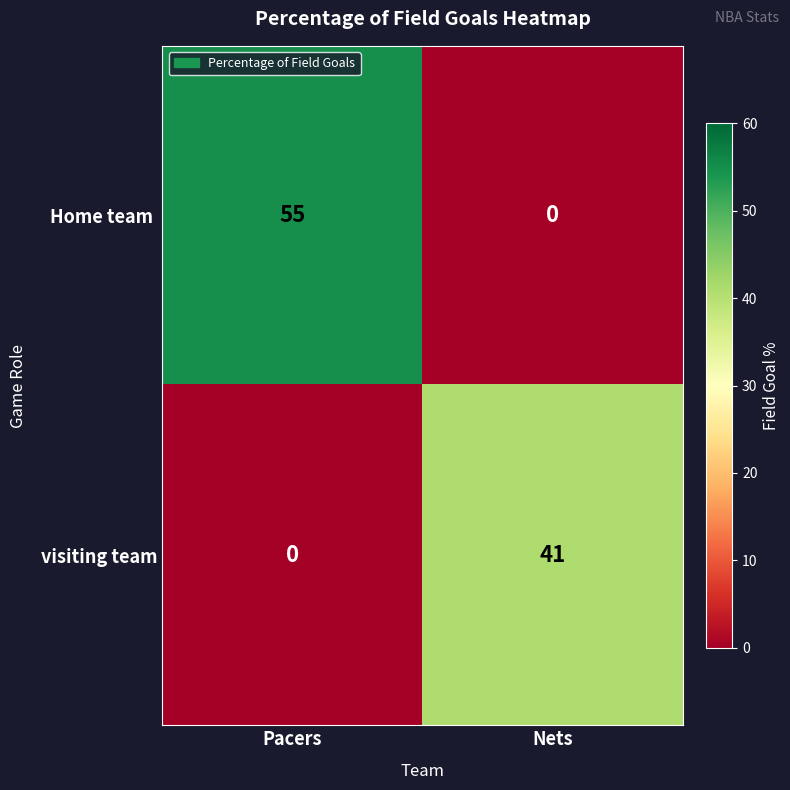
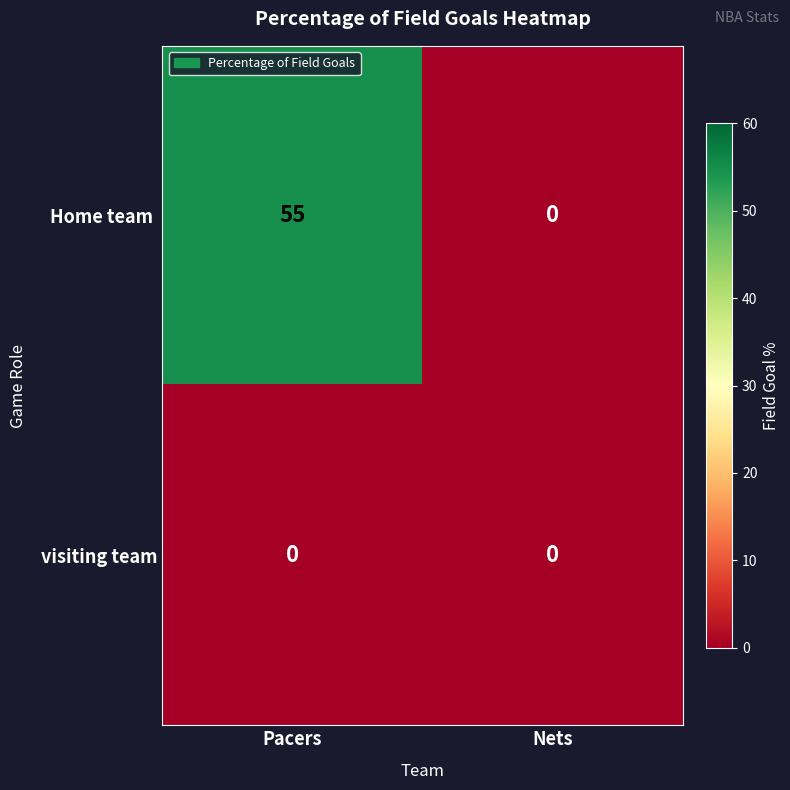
  {
    "Home team": {
      "Pacers": 55,
      "Nets": 0
    },
    "visiting team": {
      "Pacers": 0,
-     "Nets": 41
+     "Nets": 0
    }
  }
